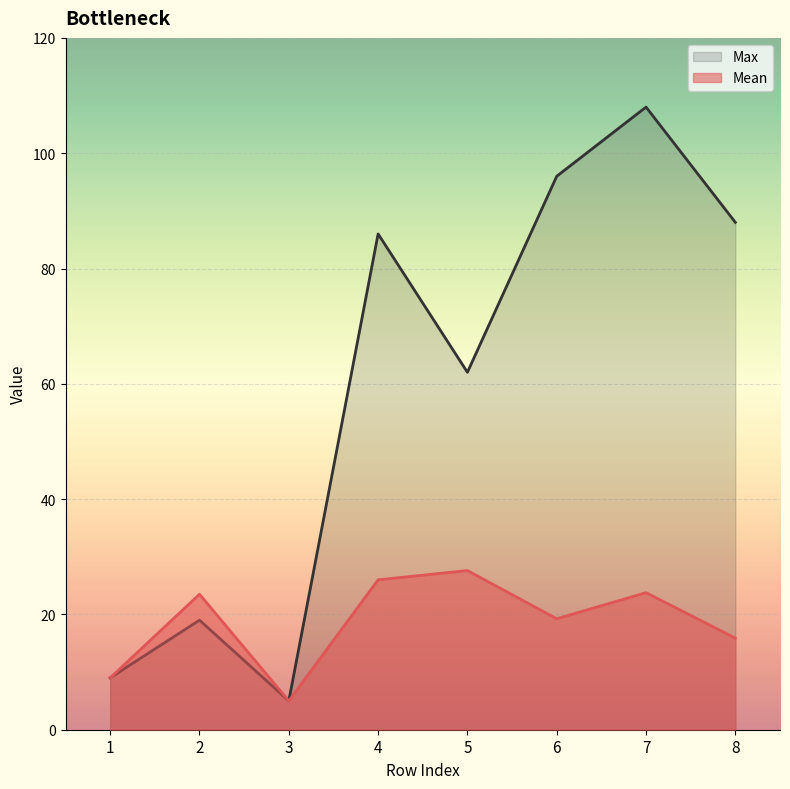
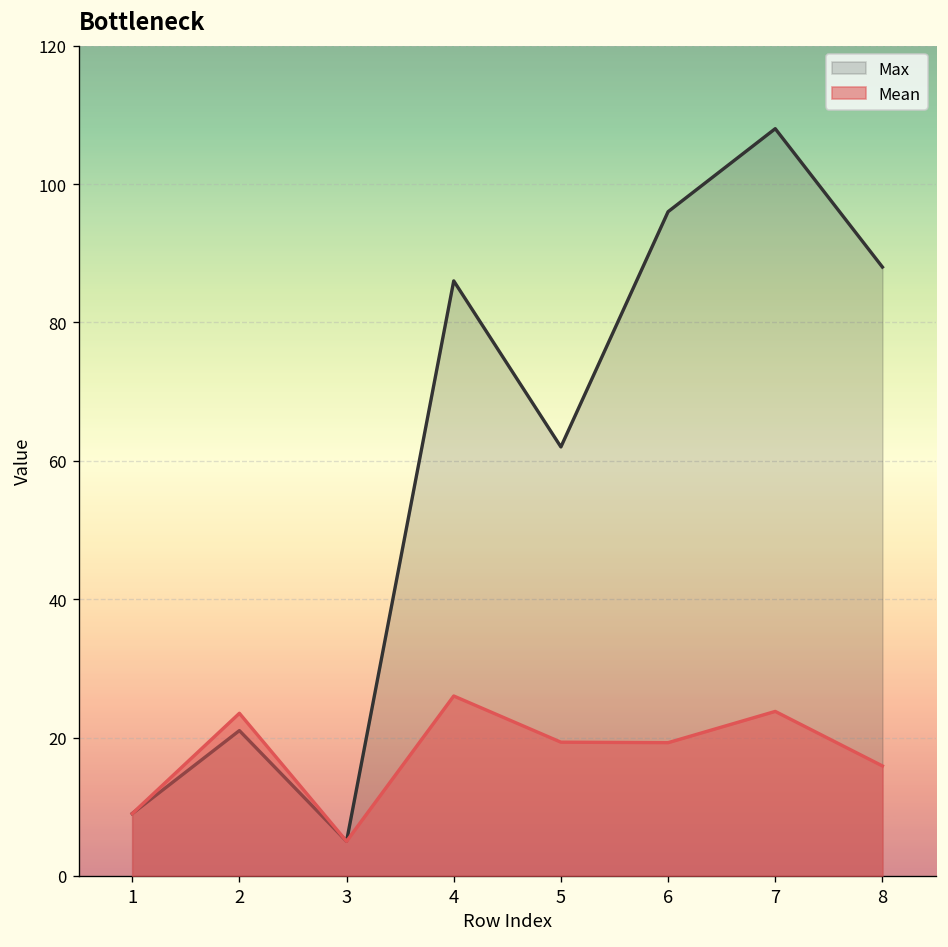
  {
    "Max": {
-     "2": 19,
+     "2": 21,
      "4": 86,
      "5": 62,
      "6": 96,
      "7": 108,
      "8": 88
    },
    "Mean": {
      "2": 24,
      "4": 26,
-     "5": 28,
+     "5": 19,
      "6": 19,
      "7": 24,
      "8": 16
    }
  }
